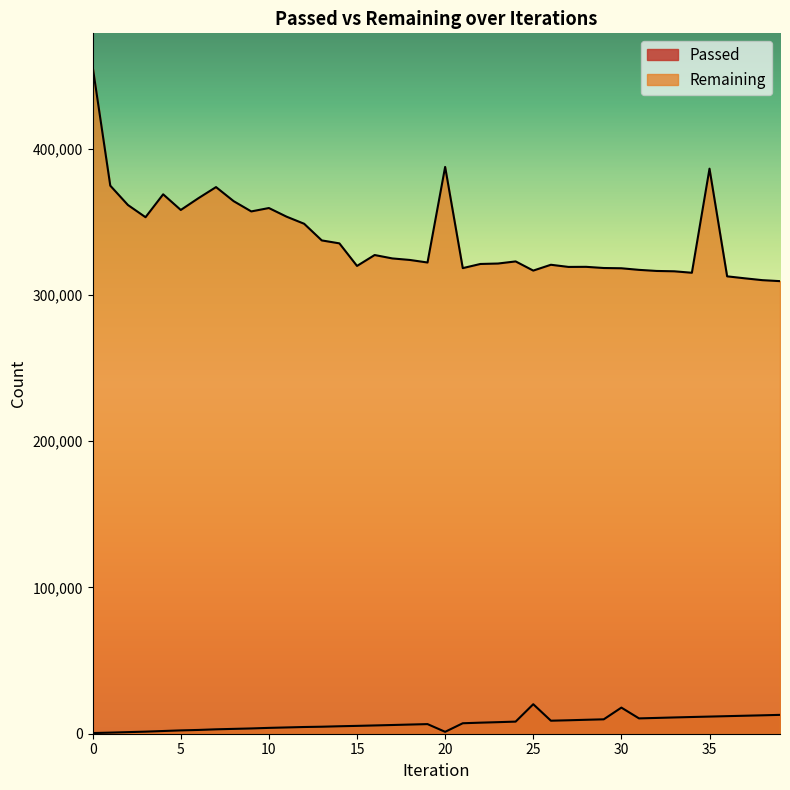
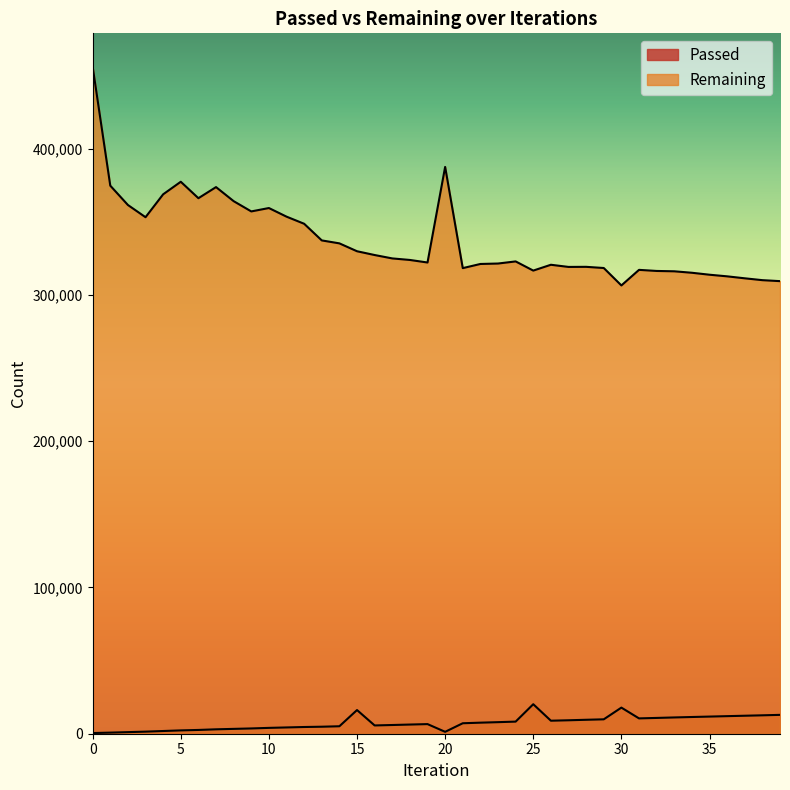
  {
    "Passed": {
      "0": "0",
      "5": "2,000",
      "10": "4,000",
-     "15": "5,000",
+     "15": "16,000",
      "20": "1,000",
      "25": "20,000",
      "30": "18,000",
      "35": "12,000"
    },
    "Remaining": {
      "0": "456,000",
-     "5": "358,000",
+     "5": "377,000",
      "10": "359,000",
-     "15": "320,000",
+     "15": "330,000",
      "20": "387,000",
      "25": "317,000",
-     "30": "318,000",
-     "35": "386,000"
+     "30": "306,000",
+     "35": "314,000"
    }
  }
